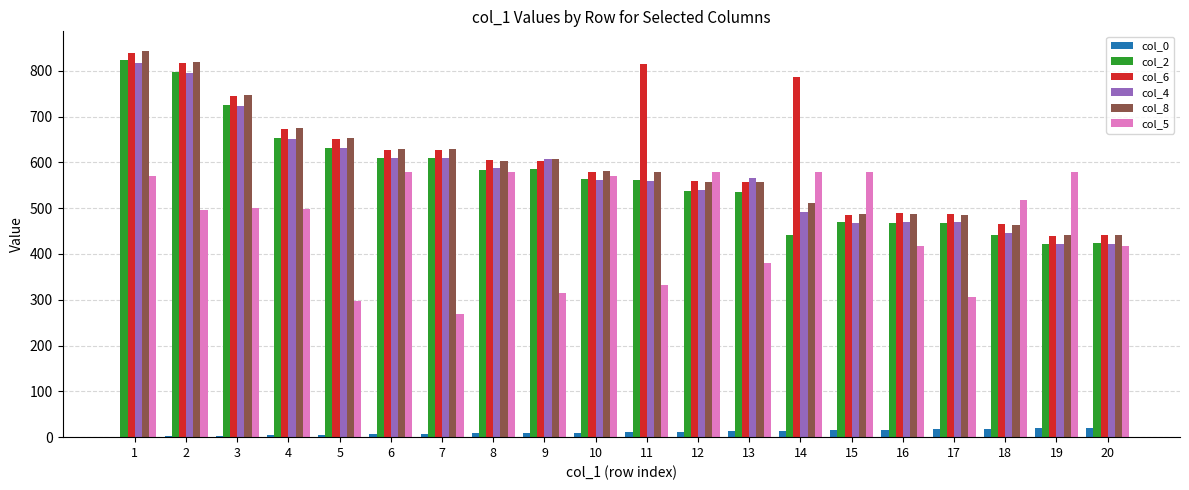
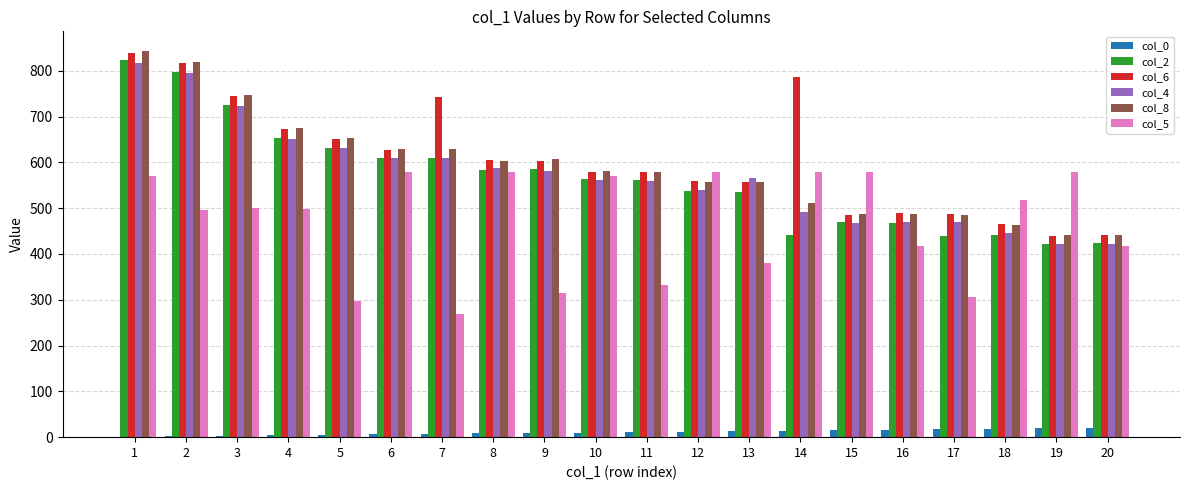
  {
    "col_0": {
      "6": 10,
      "7": 10,
      "8": 10,
      "9": 10,
      "10": 10,
      "11": 10,
      "12": 10,
      "13": 10,
      "14": 10,
      "15": 20,
      "16": 20,
      "17": 20,
      "18": 20,
      "19": 20,
      "20": 20
    },
    "col_2": {
      "1": 820,
      "2": 800,
      "3": 730,
      "4": 650,
      "5": 630,
      "6": 610,
      "7": 610,
      "8": 580,
      "9": 590,
      "10": 560,
      "11": 560,
      "12": 540,
      "13": 540,
      "14": 440,
      "15": 470,
      "16": 470,
-     "17": 470,
+     "17": 440,
      "18": 440,
      "19": 420,
      "20": 420
    },
    "col_6": {
      "1": 840,
      "2": 820,
      "3": 750,
      "4": 670,
      "5": 650,
      "6": 630,
-     "7": 630,
+     "7": 740,
      "8": 610,
      "9": 600,
      "10": 580,
-     "11": 820,
+     "11": 580,
      "12": 560,
      "13": 560,
      "14": 790,
      "15": 490,
      "16": 490,
      "17": 490,
      "18": 470,
      "19": 440,
      "20": 440
    },
    "col_4": {
      "1": 820,
      "2": 800,
      "3": 720,
      "4": 650,
      "5": 630,
      "6": 610,
      "7": 610,
      "8": 590,
-     "9": 610,
+     "9": 580,
      "10": 560,
      "11": 560,
      "12": 540,
      "13": 570,
      "14": 490,
      "15": 470,
      "16": 470,
      "17": 470,
      "18": 450,
      "19": 420,
      "20": 420
    },
    "col_8": {
      "1": 840,
      "2": 820,
      "3": 750,
      "4": 680,
      "5": 650,
      "6": 630,
      "7": 630,
      "8": 600,
      "9": 610,
      "10": 580,
      "11": 580,
      "12": 560,
      "13": 560,
      "14": 510,
      "15": 490,
      "16": 490,
      "17": 490,
      "18": 460,
      "19": 440,
      "20": 440
    },
    "col_5": {
      "1": 570,
      "2": 500,
      "3": 500,
      "4": 500,
      "5": 300,
      "6": 580,
      "7": 270,
      "8": 580,
      "9": 320,
      "10": 570,
      "11": 330,
      "12": 580,
      "13": 380,
      "14": 580,
      "15": 580,
      "16": 420,
      "17": 310,
      "18": 520,
      "19": 580,
      "20": 420
    }
  }
